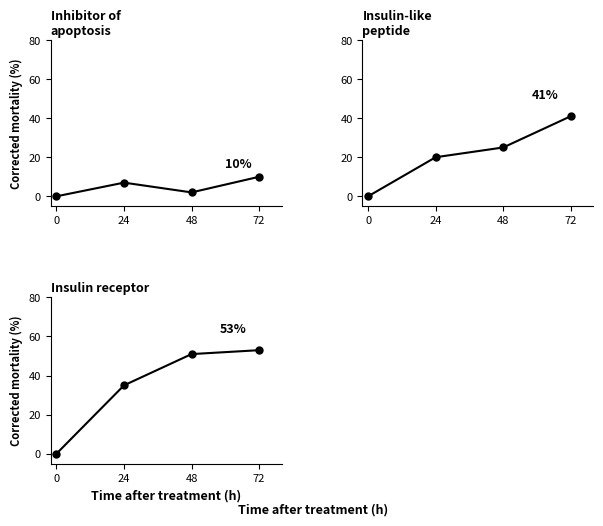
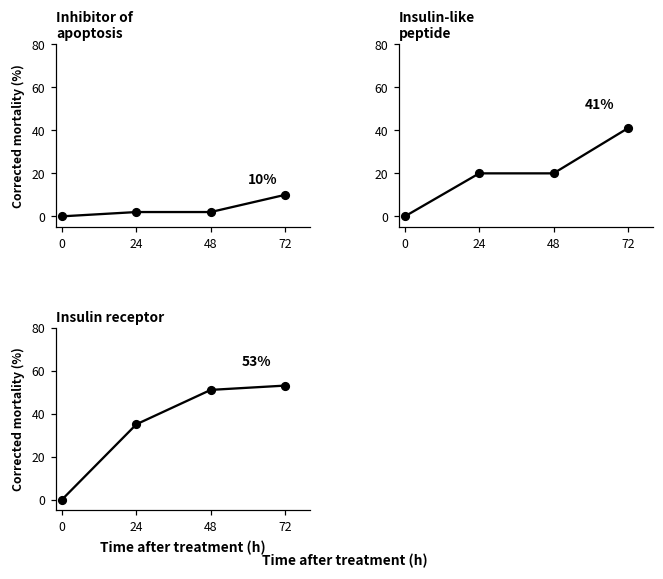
  {
    "Inhibitor of apoptosis": {
      "0": "0",
-     "24": "7",
+     "24": "2",
      "48": "2"
    },
    "Insulin-like peptide": {
      "0": "0",
      "24": "20",
-     "48": "25"
+     "48": "20"
    },
    "Insulin receptor": {
      "72": "53%"
    }
  }
